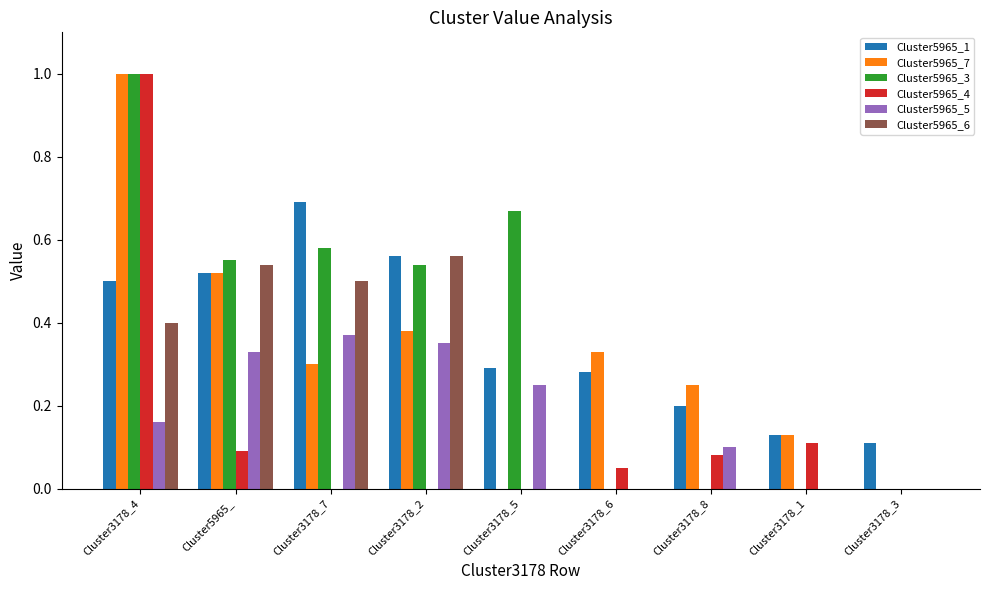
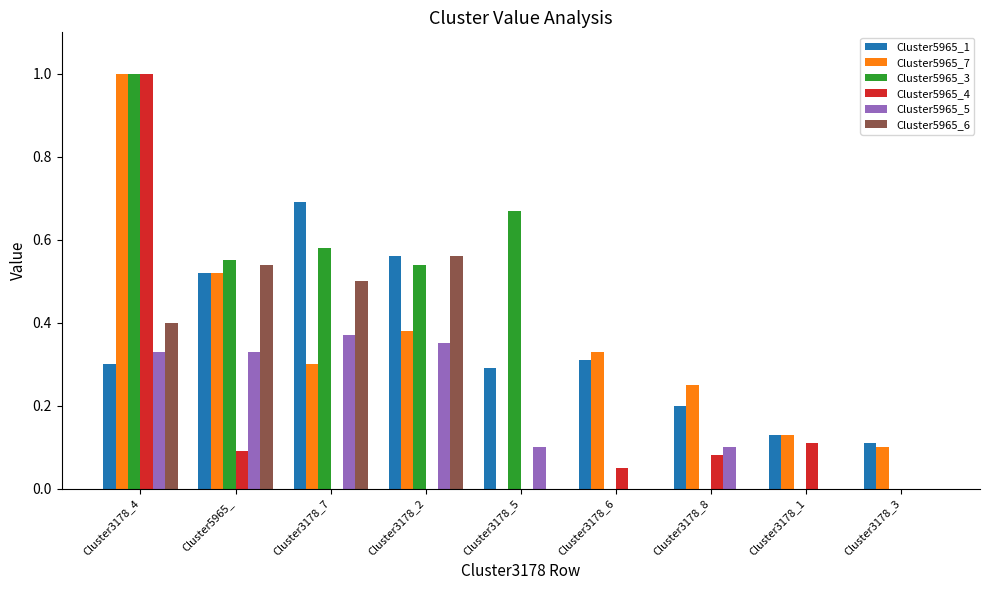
  {
    "Cluster5965_1": {
-     "Cluster3178_4": 0.5,
+     "Cluster3178_4": 0.3,
      "Cluster5965_": 0.52,
      "Cluster3178_7": 0.69,
      "Cluster3178_2": 0.56,
      "Cluster3178_5": 0.29,
-     "Cluster3178_6": 0.28,
+     "Cluster3178_6": 0.31,
      "Cluster3178_8": 0.20,
      "Cluster3178_1": 0.13,
      "Cluster3178_3": 0.11
    },
    "Cluster5965_7": {
      "Cluster3178_4": 1.0,
      "Cluster5965_": 0.52,
      "Cluster3178_7": 0.3,
      "Cluster3178_2": 0.38,
      "Cluster3178_5": 0.0,
      "Cluster3178_6": 0.33,
      "Cluster3178_8": 0.25,
      "Cluster3178_1": 0.13,
-     "Cluster3178_3": 0.0
+     "Cluster3178_3": 0.1
    },
    "Cluster5965_3": {
      "Cluster3178_4": 1.00,
      "Cluster5965_": 0.55,
      "Cluster3178_7": 0.58,
      "Cluster3178_2": 0.54,
      "Cluster3178_5": 0.67,
      "Cluster3178_6": 0.00,
      "Cluster3178_8": 0.00,
      "Cluster3178_1": 0.00,
      "Cluster3178_3": 0.00
    },
    "Cluster5965_4": {
      "Cluster3178_4": 1.00,
      "Cluster5965_": 0.09,
      "Cluster3178_7": 0.00,
      "Cluster3178_2": 0.00,
      "Cluster3178_5": 0.00,
      "Cluster3178_6": 0.05,
      "Cluster3178_8": 0.08,
      "Cluster3178_1": 0.11,
      "Cluster3178_3": 0.00
    },
    "Cluster5965_5": {
-     "Cluster3178_4": 0.16,
+     "Cluster3178_4": 0.33,
      "Cluster5965_": 0.33,
      "Cluster3178_7": 0.37,
      "Cluster3178_2": 0.35,
-     "Cluster3178_5": 0.25,
+     "Cluster3178_5": 0.10,
      "Cluster3178_6": 0.00,
      "Cluster3178_8": 0.10,
      "Cluster3178_1": 0.00,
      "Cluster3178_3": 0.00
    },
    "Cluster5965_6": {
      "Cluster3178_4": 0.40,
      "Cluster5965_": 0.54,
      "Cluster3178_7": 0.50,
      "Cluster3178_2": 0.56,
      "Cluster3178_5": 0.00,
      "Cluster3178_6": 0.00,
      "Cluster3178_8": 0.00,
      "Cluster3178_1": 0.00,
      "Cluster3178_3": 0.00
    }
  }
